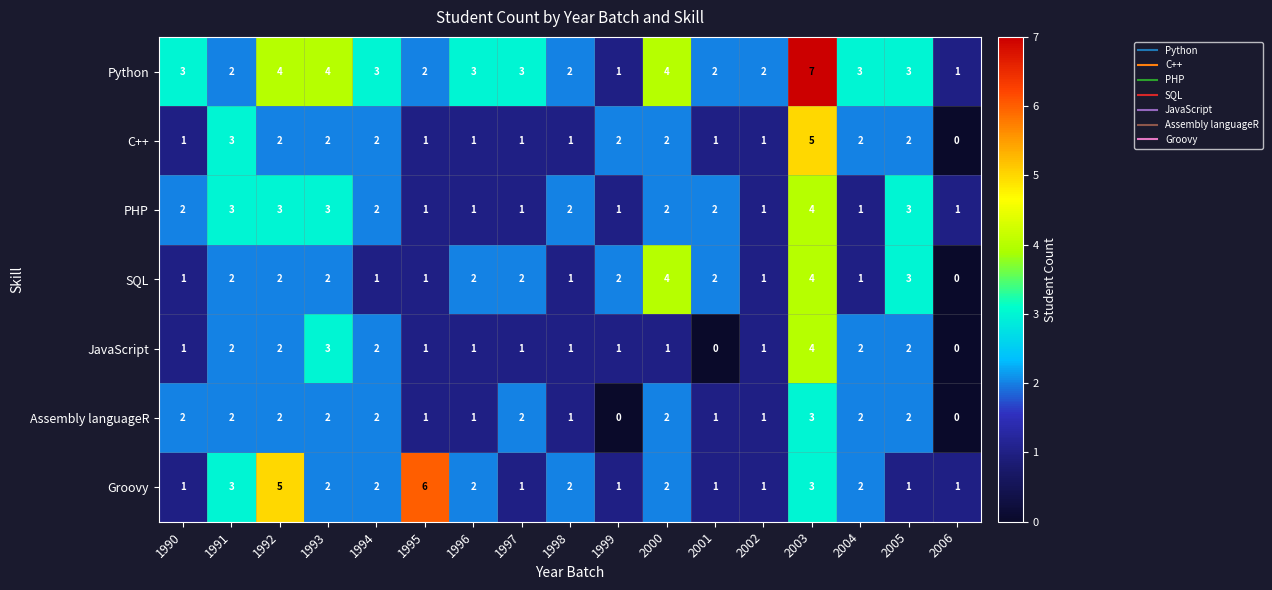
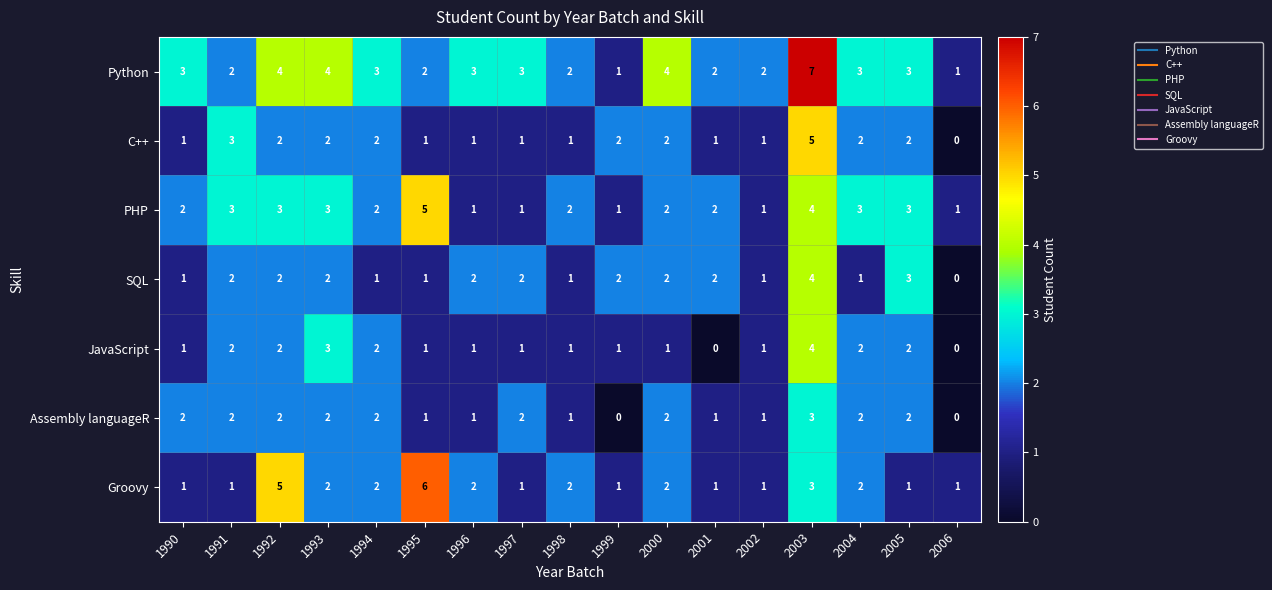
  {
    "Python": {
      "1990": 3,
      "1991": 2,
      "1992": 4,
      "1993": 4,
      "1994": 3,
      "1995": 2,
      "1996": 3,
      "1997": 3,
      "1998": 2,
      "1999": 1,
      "2000": 4,
      "2001": 2,
      "2002": 2,
      "2003": 7,
      "2004": 3,
      "2005": 3,
      "2006": 1
    },
    "C++": {
      "1990": 1,
      "1991": 3,
      "1992": 2,
      "1993": 2,
      "1994": 2,
      "1995": 1,
      "1996": 1,
      "1997": 1,
      "1998": 1,
      "1999": 2,
      "2000": 2,
      "2001": 1,
      "2002": 1,
      "2003": 5,
      "2004": 2,
      "2005": 2,
      "2006": 0
    },
    "PHP": {
      "1990": 2,
      "1991": 3,
      "1992": 3,
      "1993": 3,
      "1994": 2,
-     "1995": 1,
+     "1995": 5,
      "1996": 1,
      "1997": 1,
      "1998": 2,
      "1999": 1,
      "2000": 2,
      "2001": 2,
      "2002": 1,
      "2003": 4,
-     "2004": 1,
+     "2004": 3,
      "2005": 3,
      "2006": 1
    },
    "SQL": {
      "1990": 1,
      "1991": 2,
      "1992": 2,
      "1993": 2,
      "1994": 1,
      "1995": 1,
      "1996": 2,
      "1997": 2,
      "1998": 1,
      "1999": 2,
-     "2000": 4,
+     "2000": 2,
      "2001": 2,
      "2002": 1,
      "2003": 4,
      "2004": 1,
      "2005": 3,
      "2006": 0
    },
    "JavaScript": {
      "1990": 1,
      "1991": 2,
      "1992": 2,
      "1993": 3,
      "1994": 2,
      "1995": 1,
      "1996": 1,
      "1997": 1,
      "1998": 1,
      "1999": 1,
      "2000": 1,
      "2001": 0,
      "2002": 1,
      "2003": 4,
      "2004": 2,
      "2005": 2,
      "2006": 0
    },
    "Assembly languageR": {
      "1990": 2,
      "1991": 2,
      "1992": 2,
      "1993": 2,
      "1994": 2,
      "1995": 1,
      "1996": 1,
      "1997": 2,
      "1998": 1,
      "1999": 0,
      "2000": 2,
      "2001": 1,
      "2002": 1,
      "2003": 3,
      "2004": 2,
      "2005": 2,
      "2006": 0
    },
    "Groovy": {
      "1990": 1,
-     "1991": 3,
+     "1991": 1,
      "1992": 5,
      "1993": 2,
      "1994": 2,
      "1995": 6,
      "1996": 2,
      "1997": 1,
      "1998": 2,
      "1999": 1,
      "2000": 2,
      "2001": 1,
      "2002": 1,
      "2003": 3,
      "2004": 2,
      "2005": 1,
      "2006": 1
    }
  }
